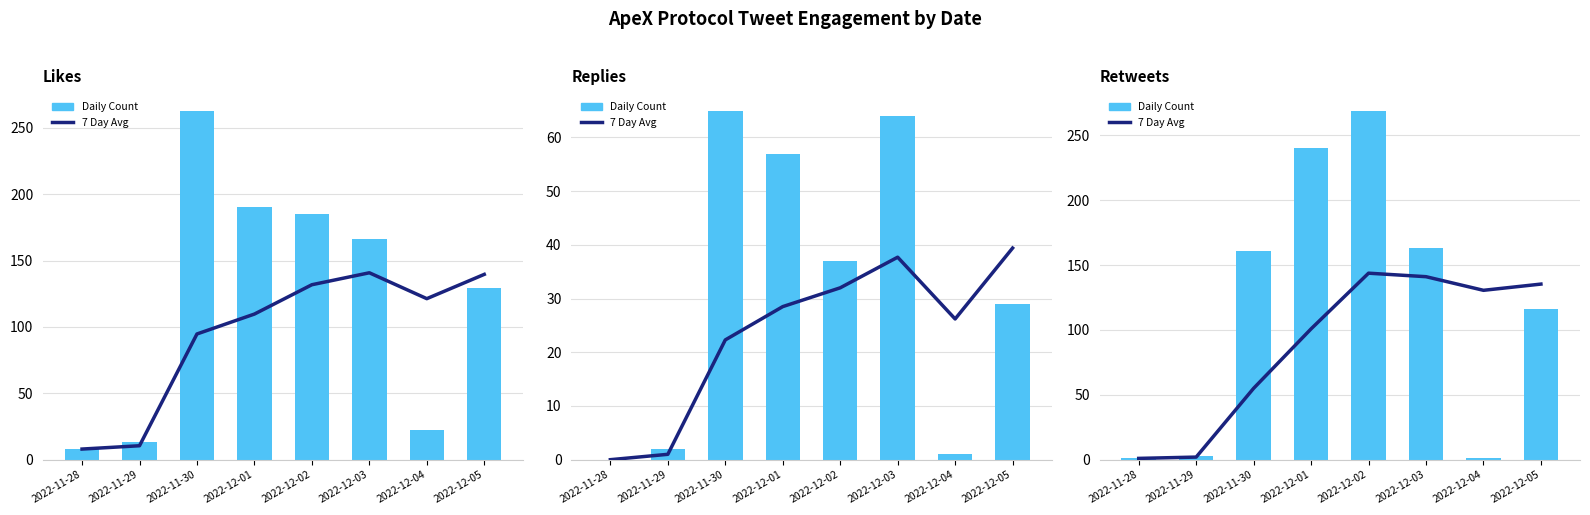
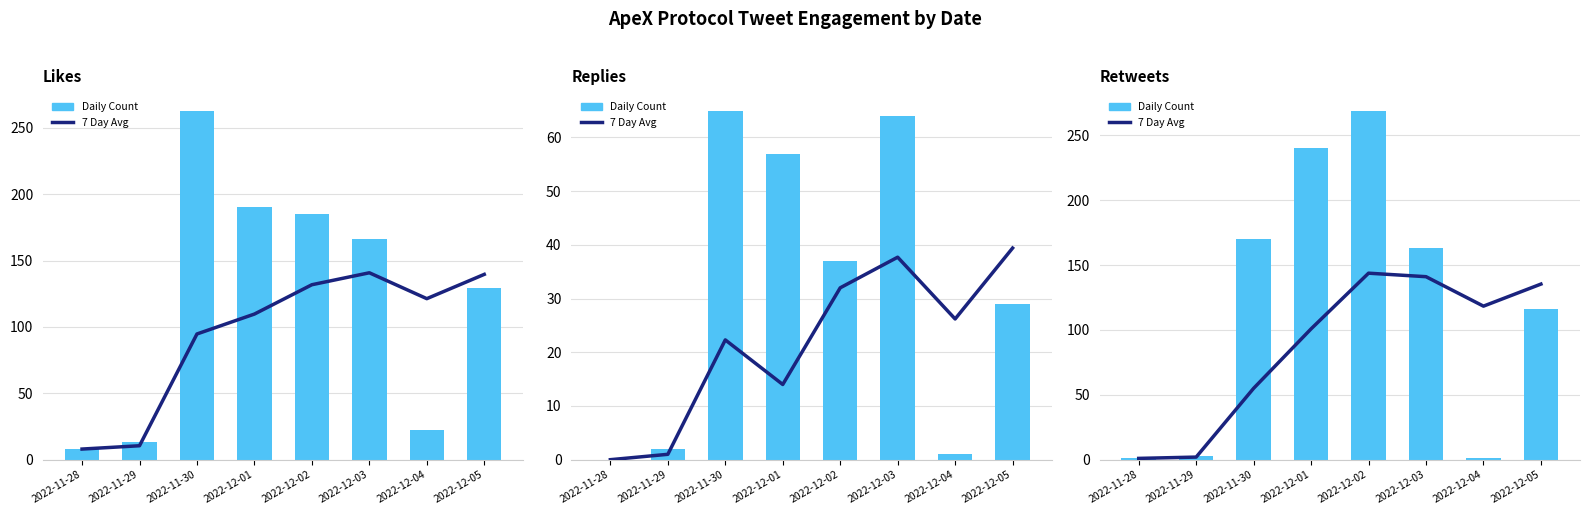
  {
    "Likes": {
      "7 Day Avg": {
        "2022-11-28": 8,
        "2022-11-29": 11,
        "2022-11-30": 95,
        "2022-12-01": 110,
        "2022-12-02": 132,
        "2022-12-03": 141,
        "2022-12-04": 121,
        "2022-12-05": 140
      },
      "Daily Count": {
        "2022-11-28": 8,
        "2022-11-29": 13,
        "2022-11-30": 263,
        "2022-12-01": 190,
        "2022-12-02": 185,
        "2022-12-03": 166,
        "2022-12-04": 22,
        "2022-12-05": 129
      }
    },
    "Replies": {
      "7 Day Avg": {
        "2022-11-28": 0,
        "2022-11-29": 1,
        "2022-11-30": 22,
-       "2022-12-01": 29,
+       "2022-12-01": 14,
        "2022-12-02": 32,
        "2022-12-03": 38,
        "2022-12-04": 26,
        "2022-12-05": 39
      },
      "Daily Count": {
        "2022-11-28": 0,
        "2022-11-29": 2,
        "2022-11-30": 65,
        "2022-12-01": 57,
        "2022-12-02": 37,
        "2022-12-03": 64,
        "2022-12-04": 1,
        "2022-12-05": 29
      }
    },
    "Retweets": {
      "7 Day Avg": {
        "2022-11-28": 1,
        "2022-11-29": 2,
        "2022-11-30": 55,
        "2022-12-01": 101,
        "2022-12-02": 144,
        "2022-12-03": 141,
-       "2022-12-04": 131,
+       "2022-12-04": 118,
        "2022-12-05": 135
      },
      "Daily Count": {
        "2022-11-29": 3,
-       "2022-11-30": 161,
+       "2022-11-30": 170,
        "2022-12-01": 240,
        "2022-12-02": 269,
        "2022-12-03": 163,
        "2022-12-05": 116
      }
    }
  }
